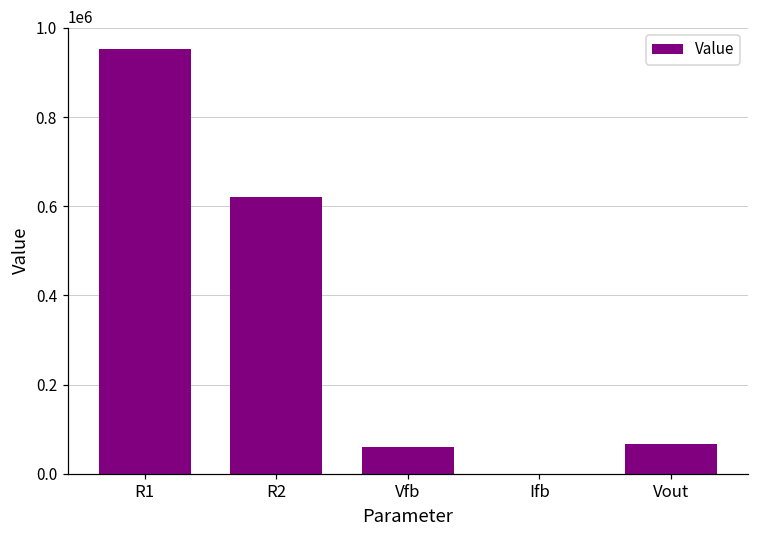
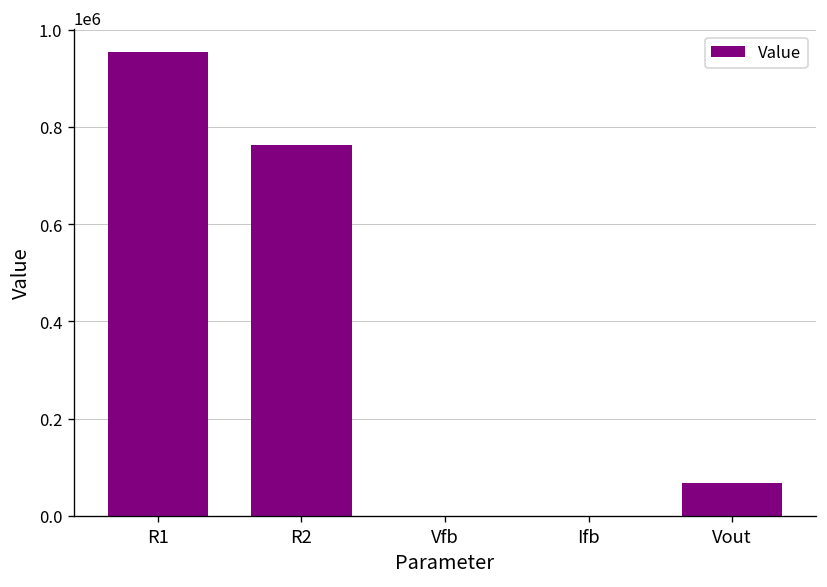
  {
    "R1": 950000,
-   "R2": 620000,
-   "Vfb": 60000,
+   "R2": 760000,
+   "Vfb": 0,
    "Vout": 70000
  }
